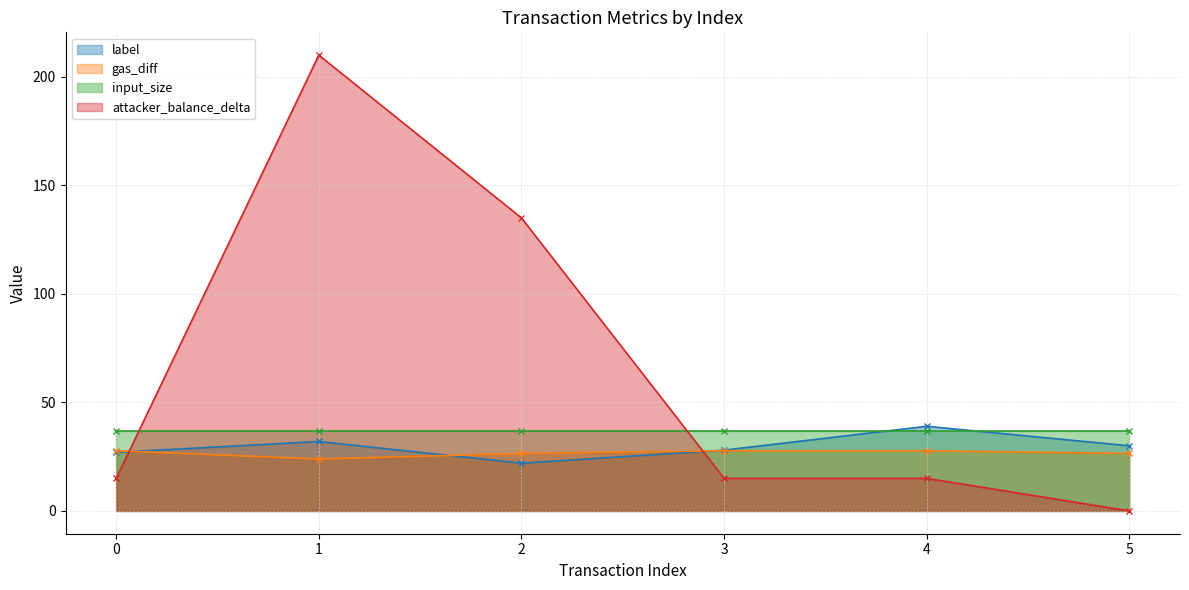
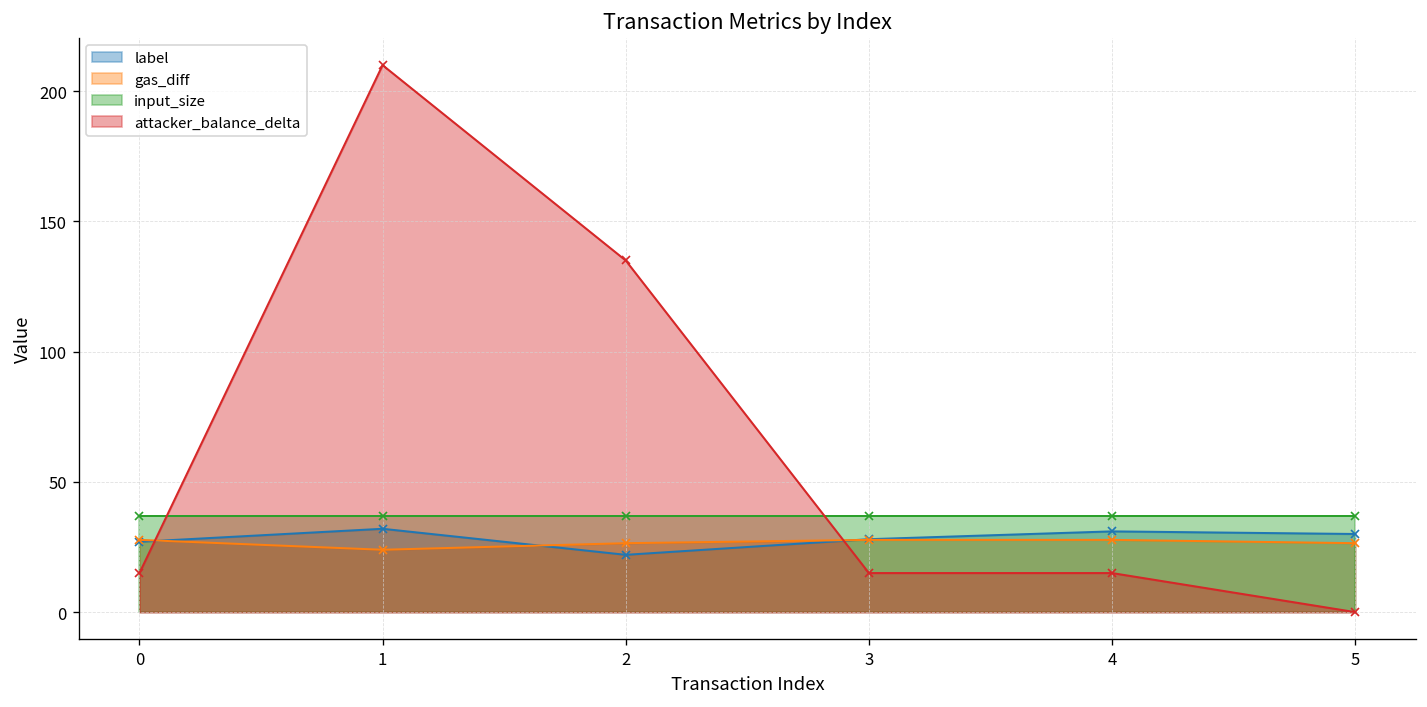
  {
    "label": {
      "1": 32,
      "2": 22,
-     "4": 39,
+     "4": 31,
      "5": 30
    },
    "input_size": {
      "0": 37,
      "1": 37,
      "2": 37,
      "3": 37,
      "4": 37,
      "5": 37
    }
  }
